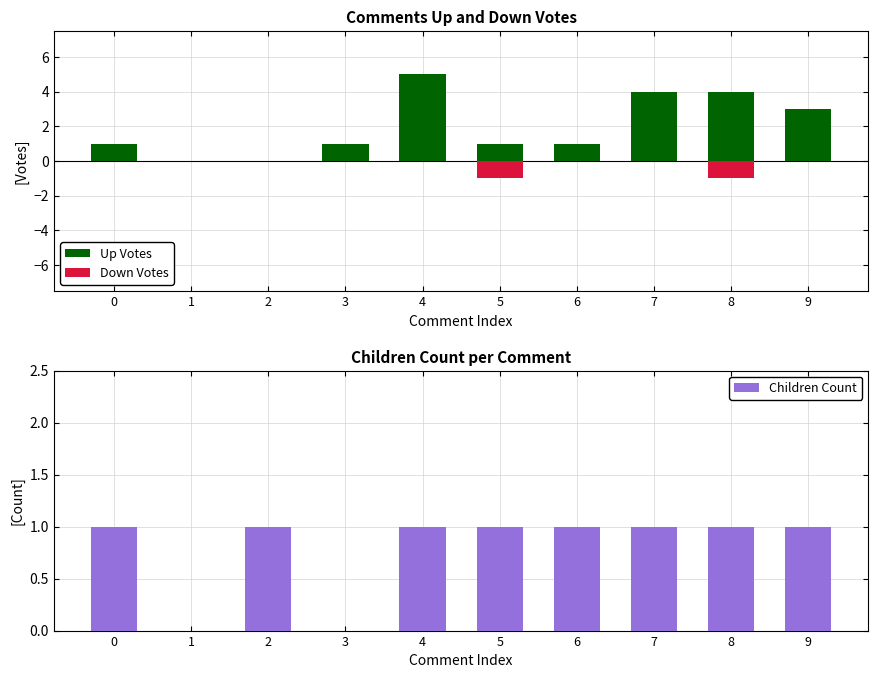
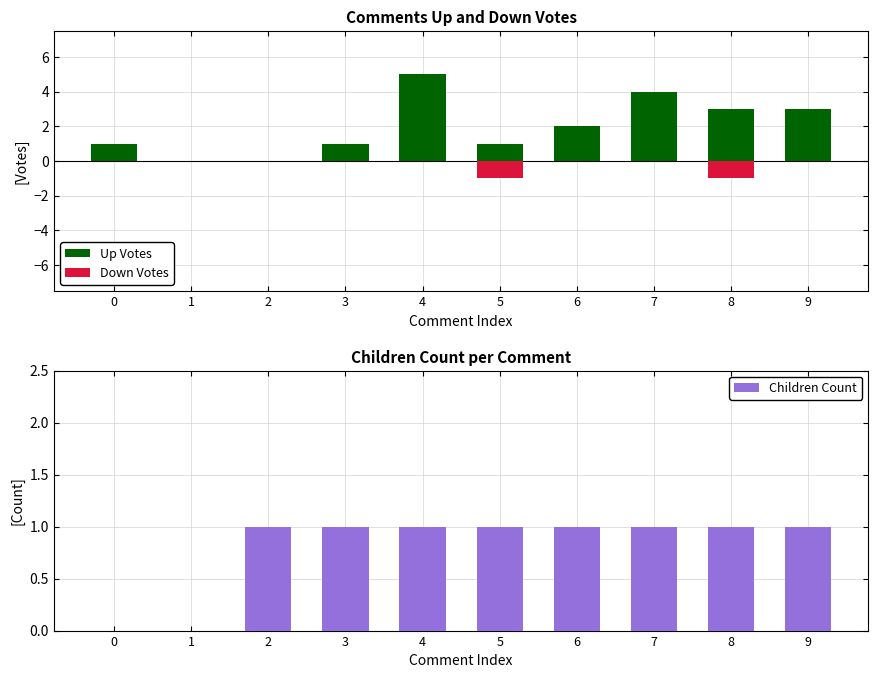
  {
    "Comments Up and Down Votes": {
      "Up Votes": {
        "0": 1,
        "1": 0,
        "2": 0,
        "3": 1,
        "4": 5,
        "5": 1,
-       "6": 1,
+       "6": 2,
        "7": 4,
-       "8": 4,
+       "8": 3,
        "9": 3
      },
      "Down Votes": {
        "0": 0,
        "1": 0,
        "2": 0,
        "3": 0,
        "4": 0,
        "5": -1,
        "6": 0,
        "7": 0,
        "8": -1,
        "9": 0
      }
    },
    "Children Count per Comment": {
-     "0": 1,
+     "0": 0,
      "1": 0,
      "2": 1,
-     "3": 0,
+     "3": 1,
      "4": 1,
      "5": 1,
      "6": 1,
      "7": 1,
      "8": 1,
      "9": 1
    }
  }
